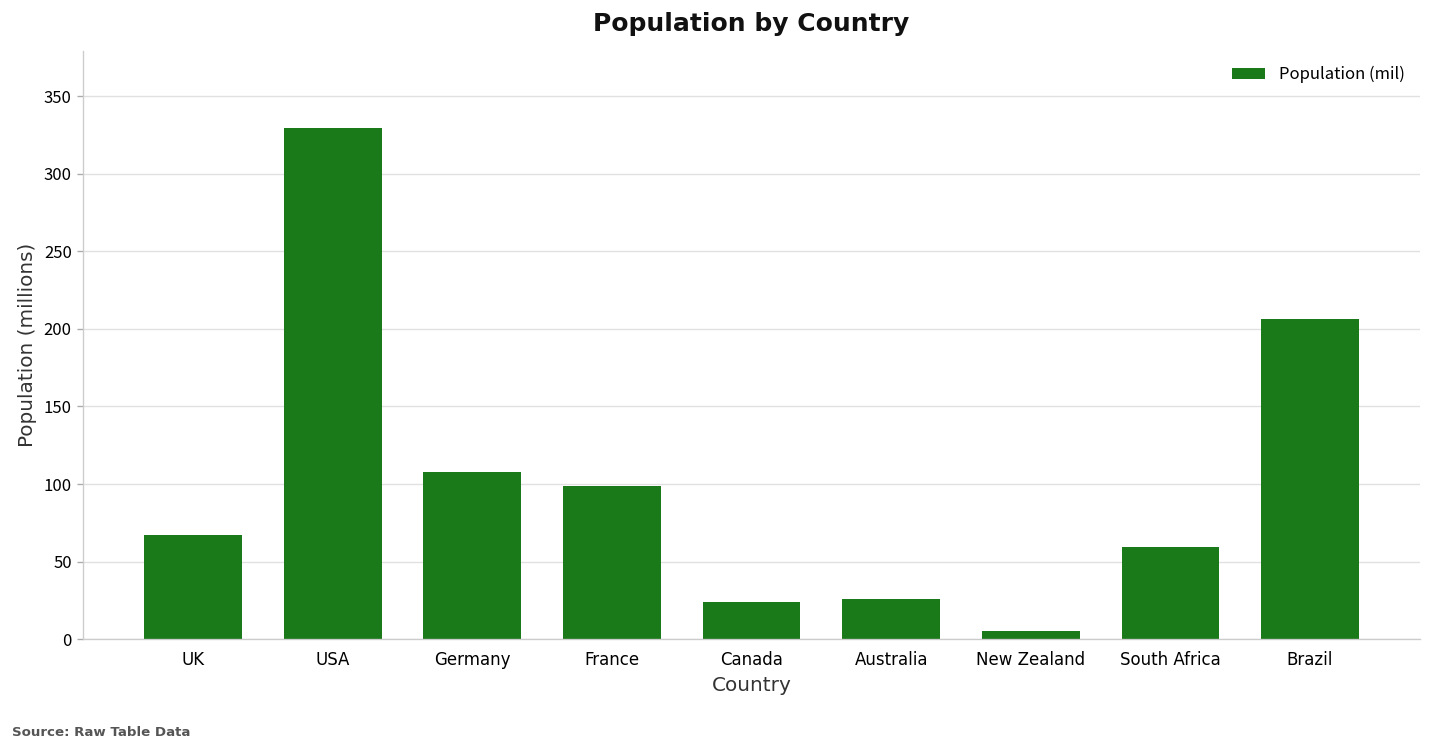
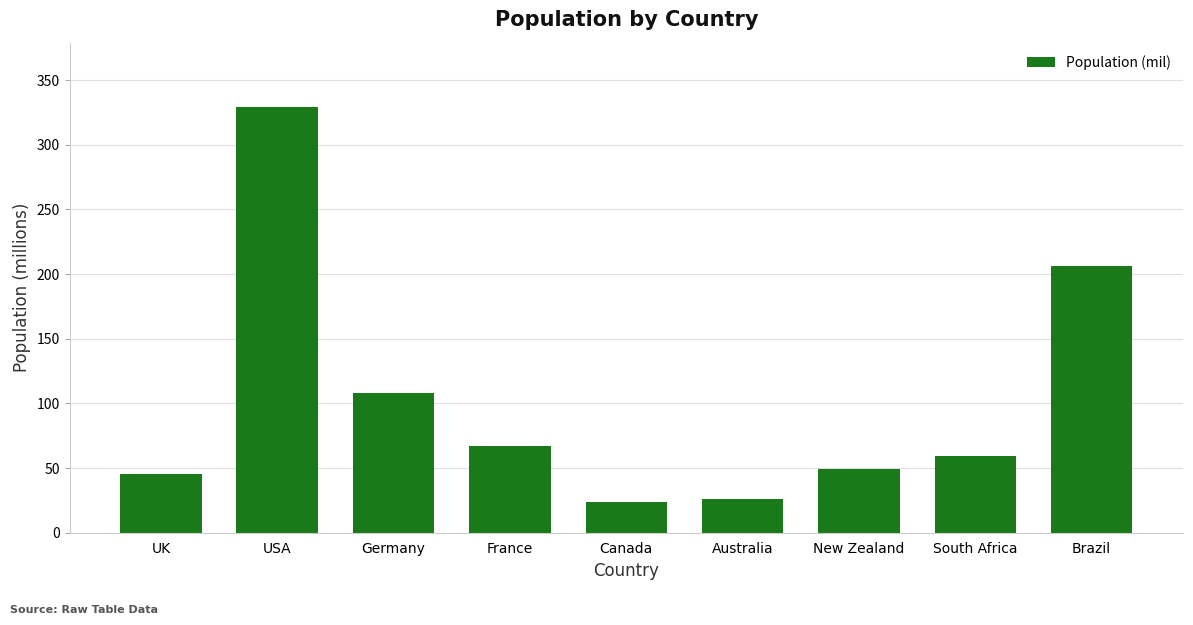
  {
-   "UK": 67,
+   "UK": 45,
    "USA": 330,
    "Germany": 108,
-   "France": 98,
+   "France": 67,
    "Canada": 24,
    "Australia": 26,
-   "New Zealand": 5,
+   "New Zealand": 50,
    "South Africa": 59,
    "Brazil": 206
  }
